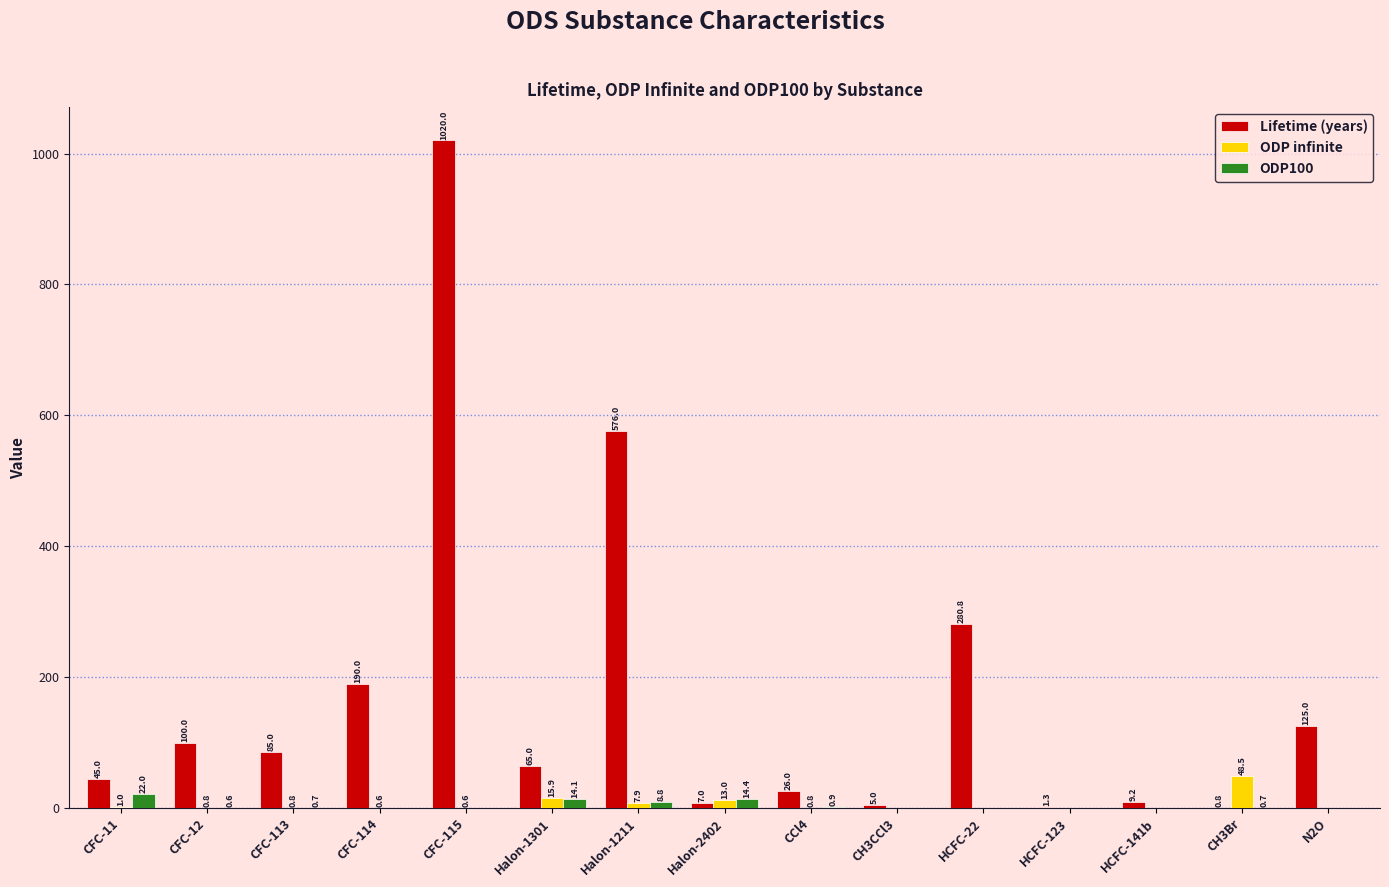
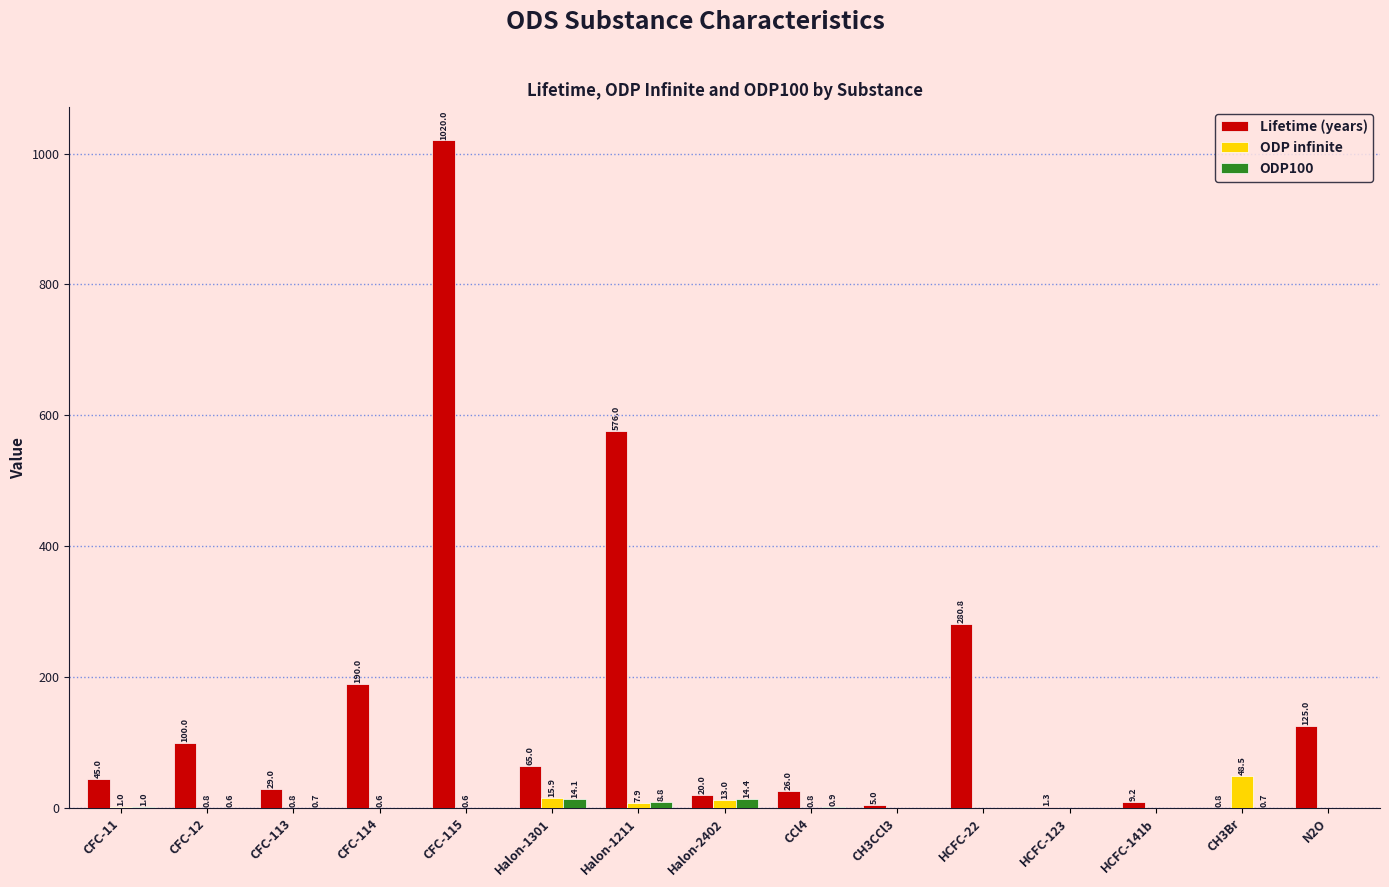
  {
    "Lifetime (years)": {
      "CFC-11": 45.0,
      "CFC-12": 100.0,
-     "CFC-113": 85.0,
+     "CFC-113": 29.0,
      "CFC-114": 190.0,
      "CFC-115": 1020.0,
      "Halon-1301": 65.0,
      "Halon-1211": 576.0,
-     "Halon-2402": 7.0,
+     "Halon-2402": 20.0,
      "CCl4": 26.0,
      "CH3CCl3": 5.0,
      "HCFC-22": 280.8,
      "HCFC-123": 1.3,
      "HCFC-141b": 9.2,
      "CH3Br": 0.8,
      "N2O": 125.0
    },
    "ODP infinite": {
      "CFC-11": 1.0,
      "CFC-12": 0.8,
      "CFC-113": 0.8,
      "CFC-114": 0.6,
      "CFC-115": 0.6,
      "Halon-1301": 15.9,
      "Halon-1211": 7.9,
      "Halon-2402": 13.0,
      "CCl4": 0.8,
      "CH3Br": 48.5
    },
    "ODP100": {
-     "CFC-11": 22.0,
+     "CFC-11": 1.0,
      "CFC-12": 0.6,
      "CFC-113": 0.7,
      "Halon-1301": 14.1,
      "Halon-1211": 8.8,
      "Halon-2402": 14.4,
      "CCl4": 0.9,
      "CH3Br": 0.7
    }
  }
